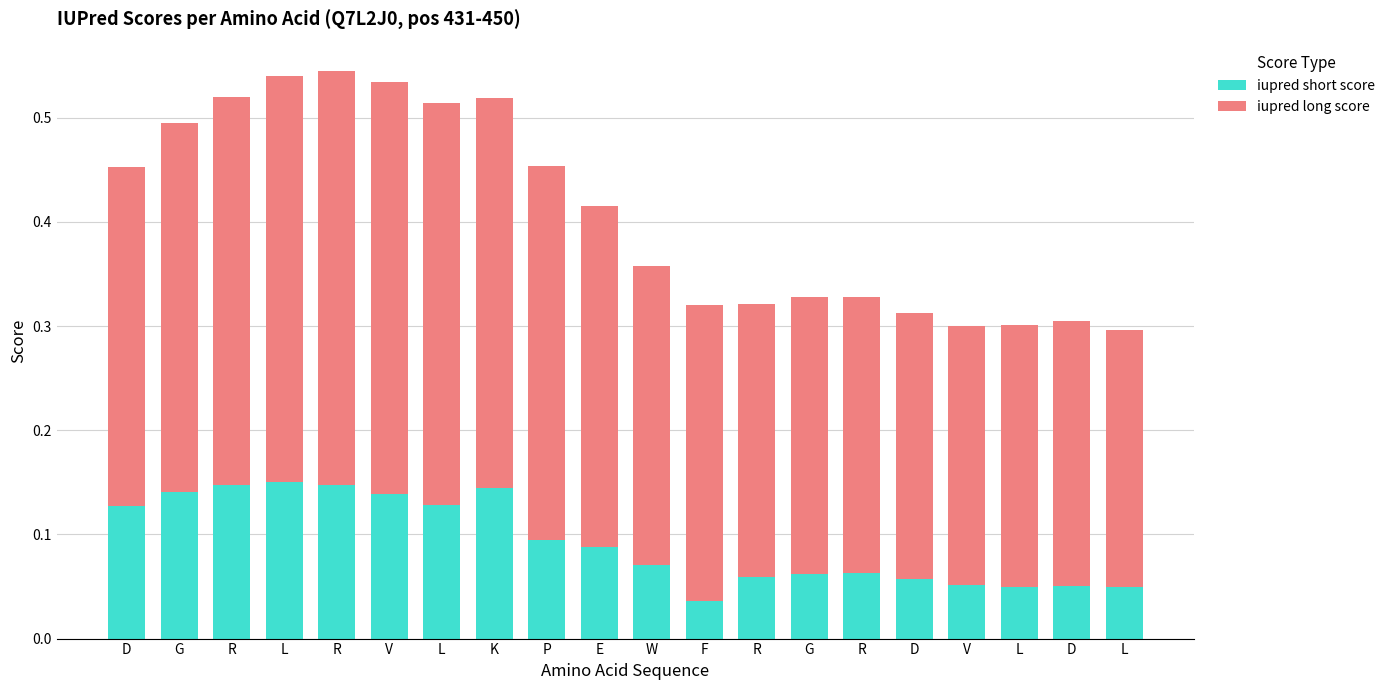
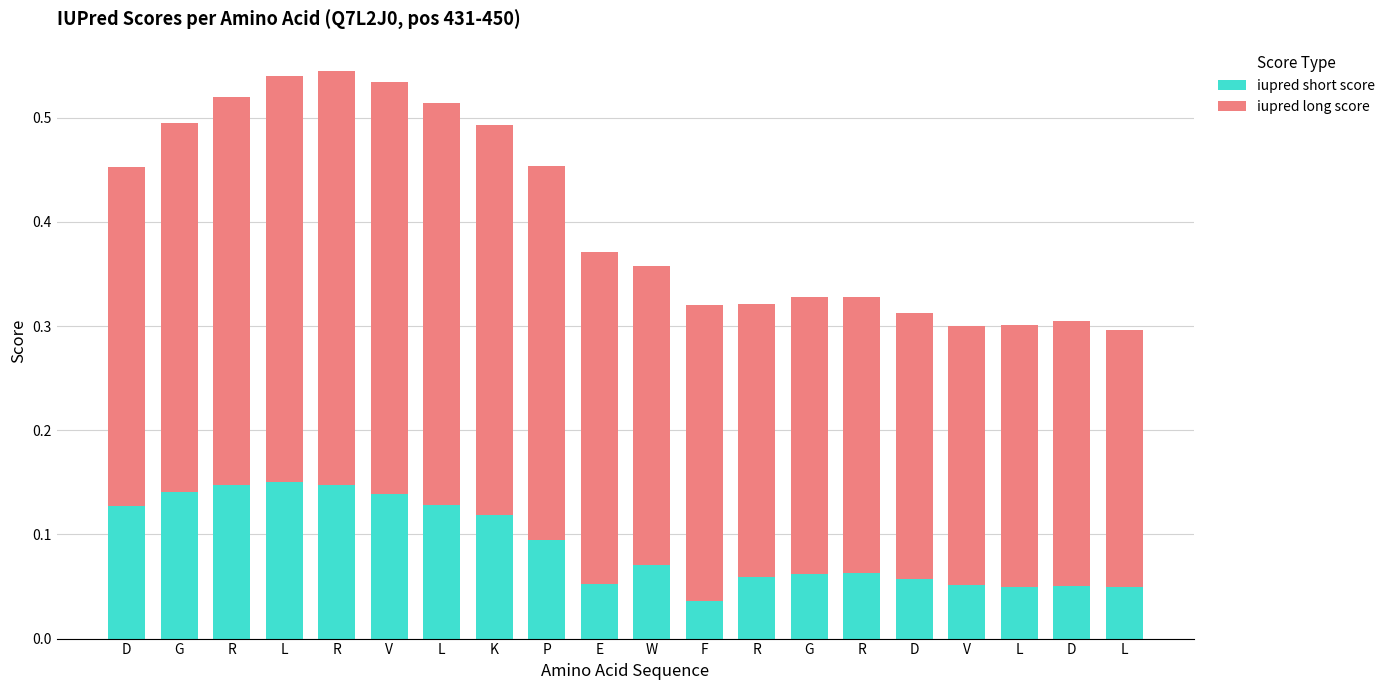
  {
    "iupred short score": {
-     "K": 0.145,
+     "K": 0.119,
      "P": 0.095,
-     "E": 0.088,
+     "E": 0.053,
      "W": 0.071,
      "F": 0.036
    },
    "iupred long score": {
      "K": 0.375,
      "P": 0.359,
-     "E": 0.328,
+     "E": 0.318,
      "W": 0.286,
      "F": 0.284
    }
  }
